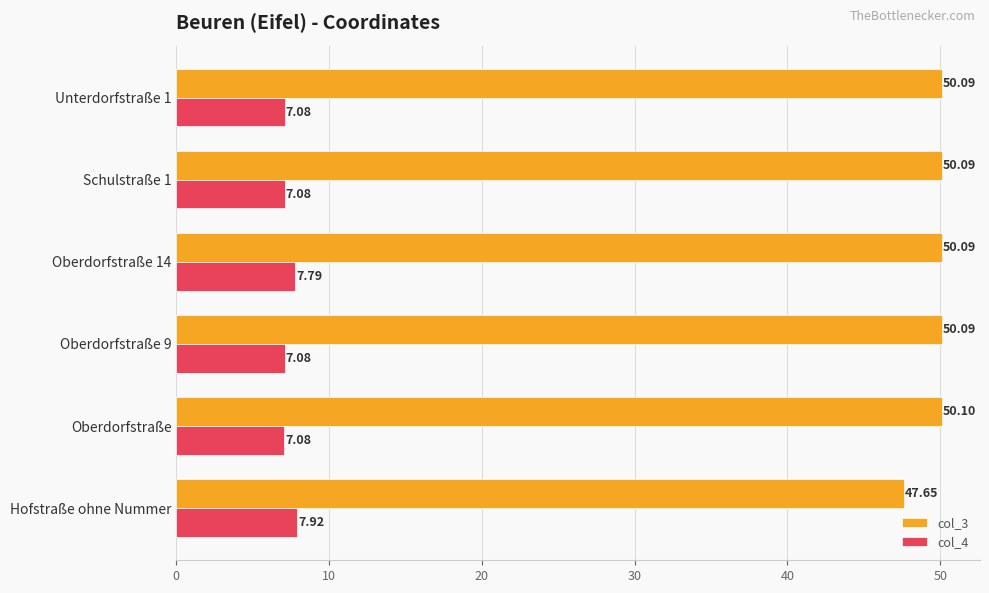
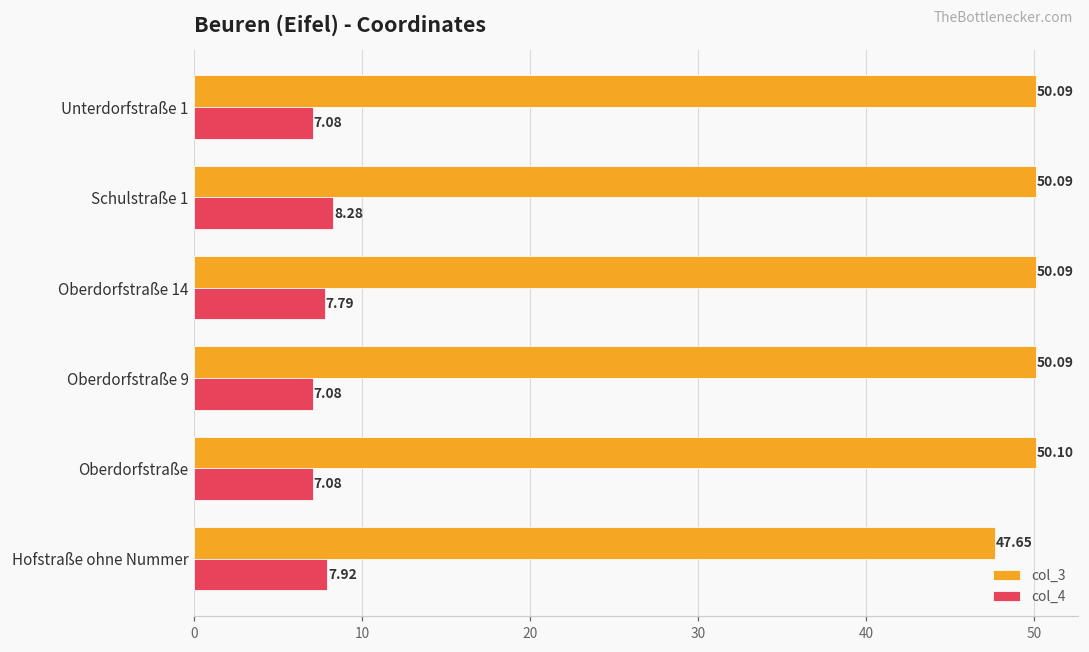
  {
    "col_3": {
      "Unterdorfstraße 1": 50.09,
      "Schulstraße 1": 50.09,
      "Oberdorfstraße 14": 50.09,
      "Oberdorfstraße 9": 50.09,
      "Oberdorfstraße": 50.10,
      "Hofstraße ohne Nummer": 47.65
    },
    "col_4": {
      "Unterdorfstraße 1": 7.08,
-     "Schulstraße 1": 7.08,
+     "Schulstraße 1": 8.28,
      "Oberdorfstraße 14": 7.79,
      "Oberdorfstraße 9": 7.08,
      "Oberdorfstraße": 7.08,
      "Hofstraße ohne Nummer": 7.92
    }
  }
